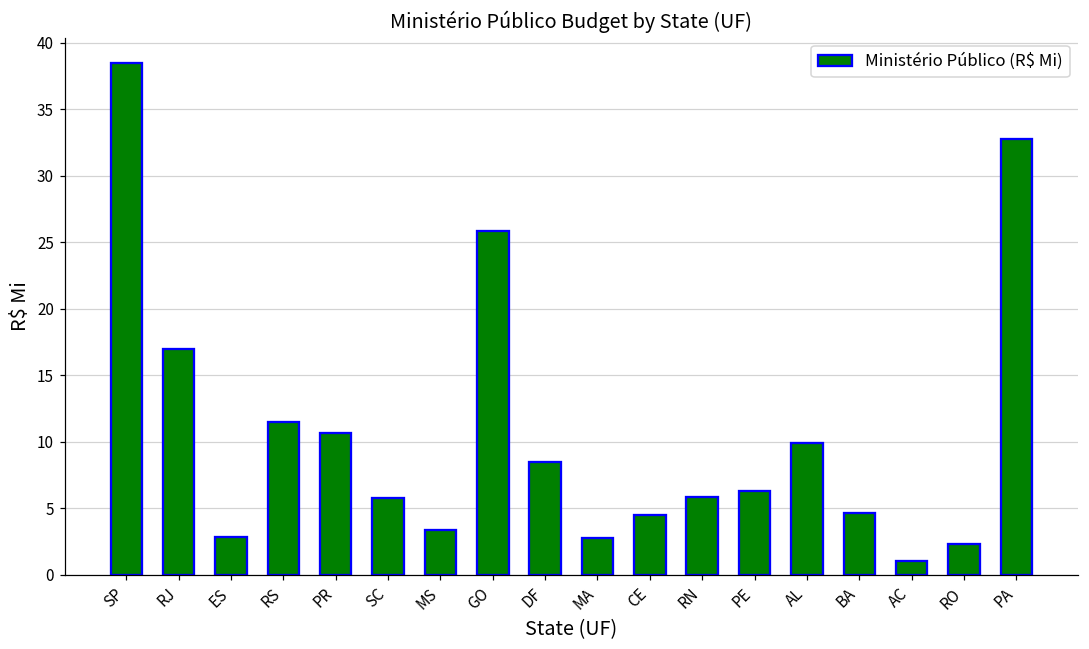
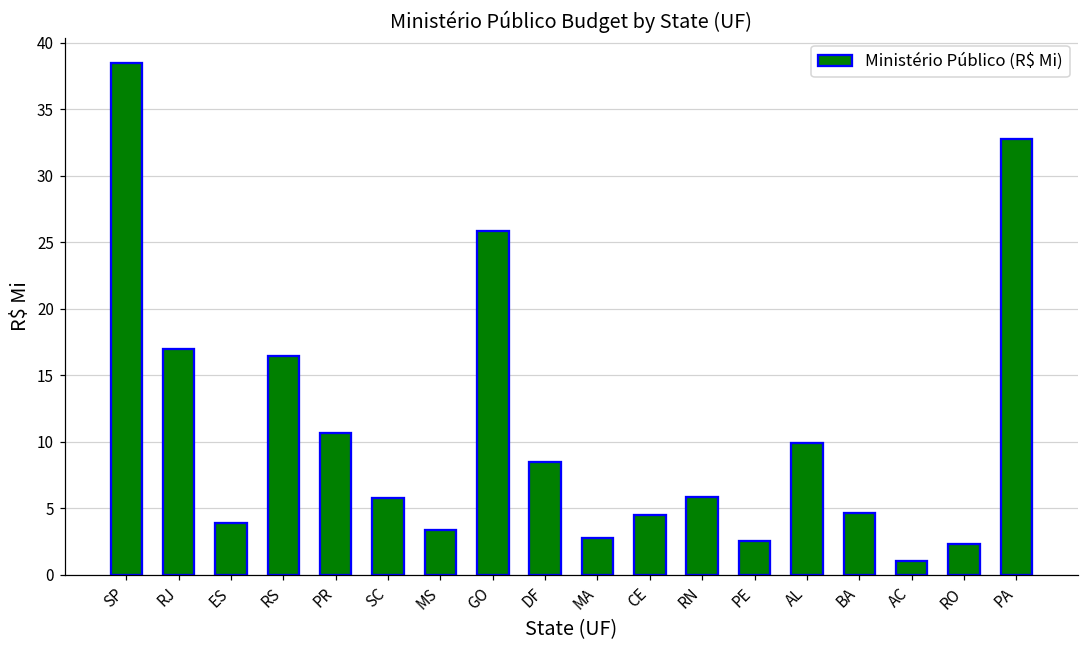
  {
    "SP": 38.5,
    "RJ": 17.0,
-   "ES": 2.8,
-   "RS": 11.5,
+   "ES": 3.9,
+   "RS": 16.5,
    "PR": 10.7,
    "SC": 5.8,
    "MS": 3.4,
    "GO": 25.9,
    "DF": 8.5,
    "MA": 2.8,
    "CE": 4.5,
    "RN": 5.9,
-   "PE": 6.3,
+   "PE": 2.6,
    "AL": 9.9,
    "BA": 4.6,
    "AC": 1.1,
    "RO": 2.3,
    "PA": 32.7
  }
